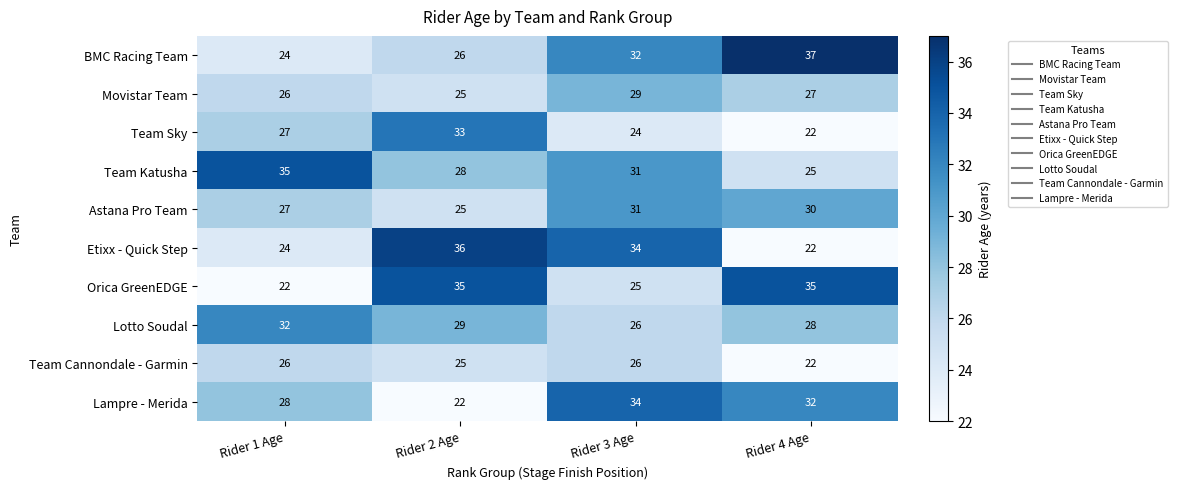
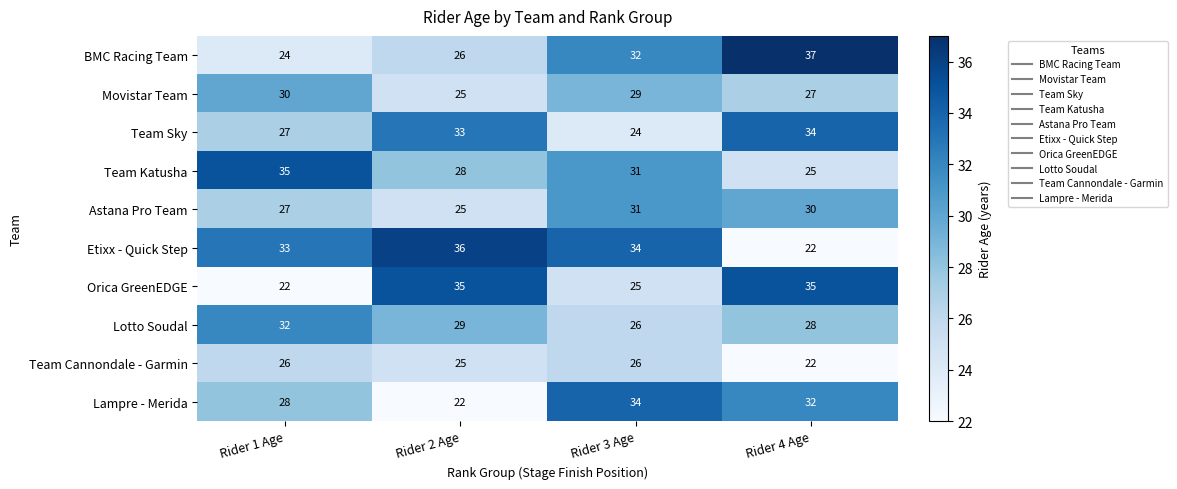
  {
    "BMC Racing Team": {
      "Rider 1 Age": 24,
      "Rider 2 Age": 26,
      "Rider 3 Age": 32,
      "Rider 4 Age": 37
    },
    "Movistar Team": {
-     "Rider 1 Age": 26,
+     "Rider 1 Age": 30,
      "Rider 2 Age": 25,
      "Rider 3 Age": 29,
      "Rider 4 Age": 27
    },
    "Team Sky": {
      "Rider 1 Age": 27,
      "Rider 2 Age": 33,
      "Rider 3 Age": 24,
-     "Rider 4 Age": 22
+     "Rider 4 Age": 34
    },
    "Team Katusha": {
      "Rider 1 Age": 35,
      "Rider 2 Age": 28,
      "Rider 3 Age": 31,
      "Rider 4 Age": 25
    },
    "Astana Pro Team": {
      "Rider 1 Age": 27,
      "Rider 2 Age": 25,
      "Rider 3 Age": 31,
      "Rider 4 Age": 30
    },
    "Etixx - Quick Step": {
-     "Rider 1 Age": 24,
+     "Rider 1 Age": 33,
      "Rider 2 Age": 36,
      "Rider 3 Age": 34,
      "Rider 4 Age": 22
    },
    "Orica GreenEDGE": {
      "Rider 1 Age": 22,
      "Rider 2 Age": 35,
      "Rider 3 Age": 25,
      "Rider 4 Age": 35
    },
    "Lotto Soudal": {
      "Rider 1 Age": 32,
      "Rider 2 Age": 29,
      "Rider 3 Age": 26,
      "Rider 4 Age": 28
    },
    "Team Cannondale - Garmin": {
      "Rider 1 Age": 26,
      "Rider 2 Age": 25,
      "Rider 3 Age": 26,
      "Rider 4 Age": 22
    },
    "Lampre - Merida": {
      "Rider 1 Age": 28,
      "Rider 2 Age": 22,
      "Rider 3 Age": 34,
      "Rider 4 Age": 32
    }
  }
